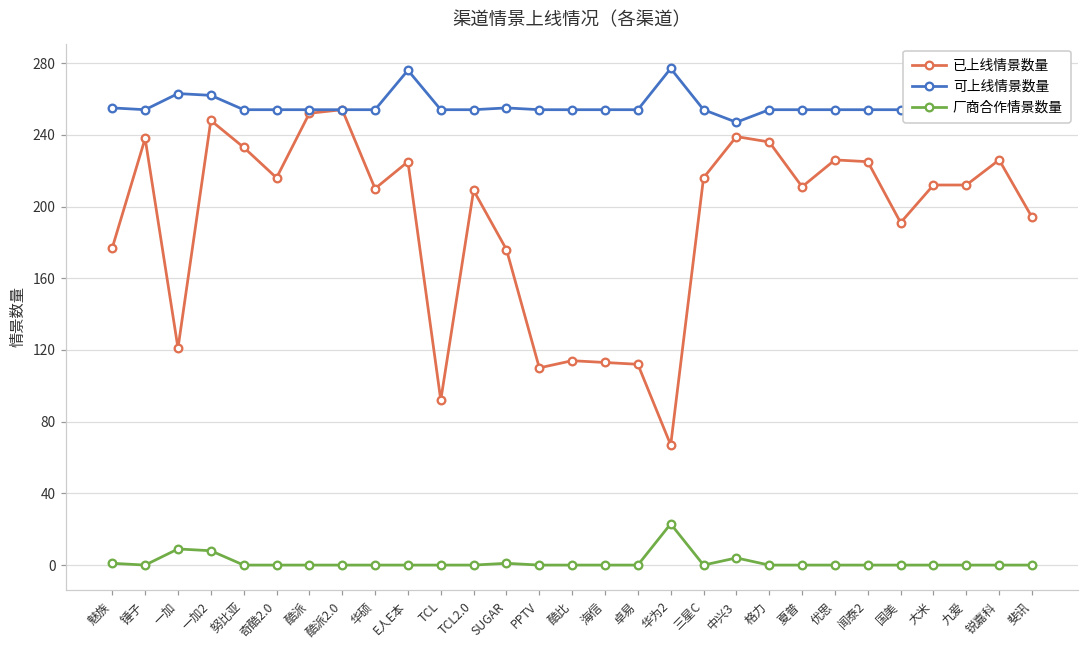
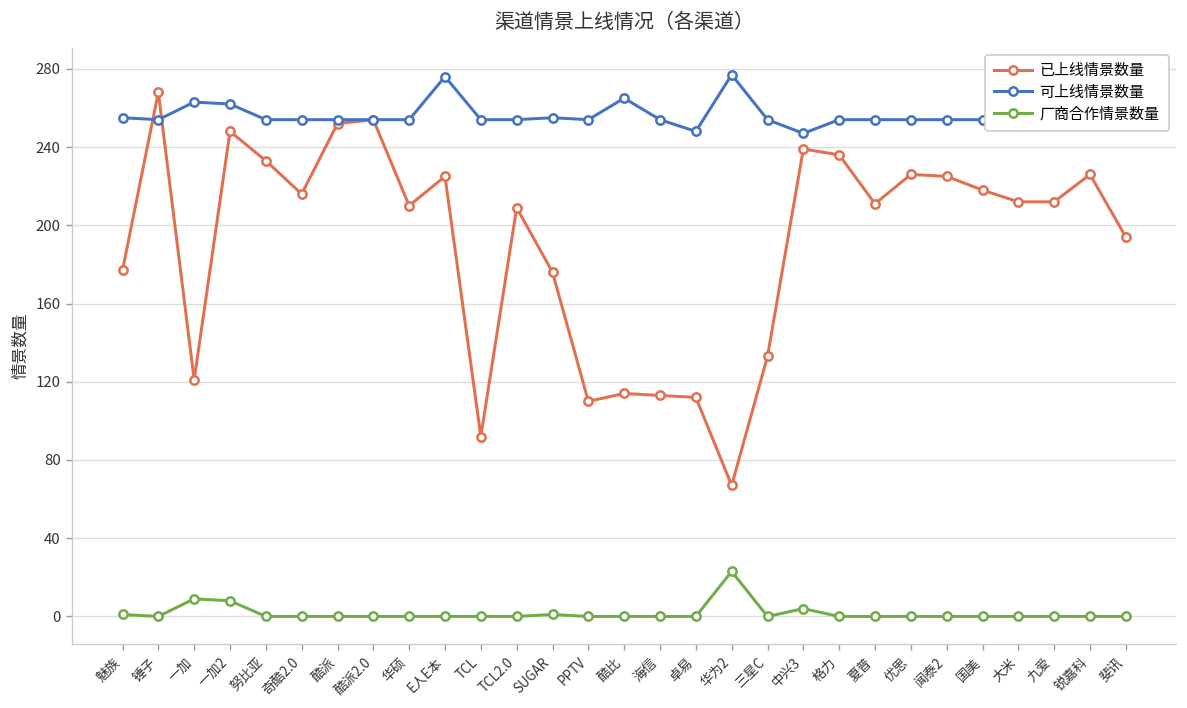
  {
    "已上线情景数量": {
      "魅族": 177,
-     "锤子": 238,
+     "锤子": 268,
      "一加": 121,
      "一加2": 248,
      "努比亚": 233,
      "奇酷2.0": 216,
      "酷派": 252,
      "华硕": 210,
      "E人E本": 225,
      "TCL": 92,
      "TCL2.0": 209,
      "SUGAR": 176,
      "PPTV": 110,
      "酷比": 114,
      "海信": 113,
      "卓易": 112,
      "华为2": 67,
-     "三星C": 216,
+     "三星C": 133,
      "中兴3": 239,
      "格力": 236,
      "夏普": 211,
      "优思": 226,
      "闻泰2": 225,
-     "国美": 191,
+     "国美": 218,
      "大米": 212,
      "九爱": 212,
      "锐嘉科": 226,
      "斐讯": 194
    },
    "可上线情景数量": {
      "魅族": 255,
      "锤子": 254,
      "一加": 263,
      "一加2": 262,
      "努比亚": 254,
      "奇酷2.0": 254,
      "酷派": 254,
      "华硕": 254,
      "E人E本": 276,
      "TCL": 254,
      "TCL2.0": 254,
      "SUGAR": 255,
      "PPTV": 254,
-     "酷比": 254,
+     "酷比": 265,
      "海信": 254,
-     "卓易": 254,
+     "卓易": 248,
      "华为2": 277,
      "三星C": 254,
      "中兴3": 247,
      "格力": 254,
      "夏普": 254,
      "优思": 254,
      "闻泰2": 254,
      "国美": 254
    },
    "厂商合作情景数量": {
      "魅族": 1,
      "锤子": 0,
      "一加": 9,
      "一加2": 8,
      "努比亚": 0,
      "奇酷2.0": 0,
      "酷派": 0,
      "酷派2.0": 0,
      "华硕": 0,
      "E人E本": 0,
      "TCL": 0,
      "TCL2.0": 0,
      "SUGAR": 1,
      "PPTV": 0,
      "酷比": 0,
      "海信": 0,
      "卓易": 0,
      "华为2": 23,
      "三星C": 0,
      "中兴3": 4,
      "格力": 0,
      "夏普": 0,
      "优思": 0,
      "闻泰2": 0,
      "国美": 0,
      "大米": 0,
      "九爱": 0,
      "锐嘉科": 0,
      "斐讯": 0
    }
  }
